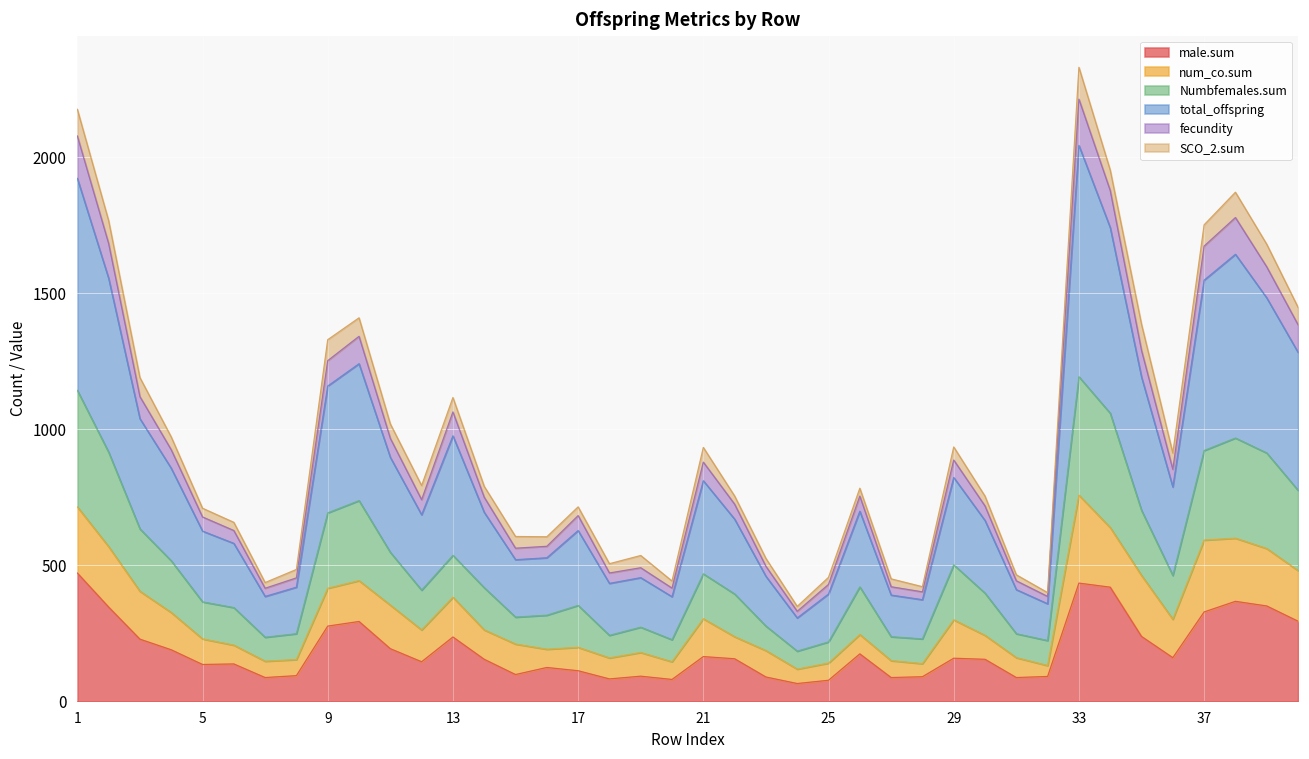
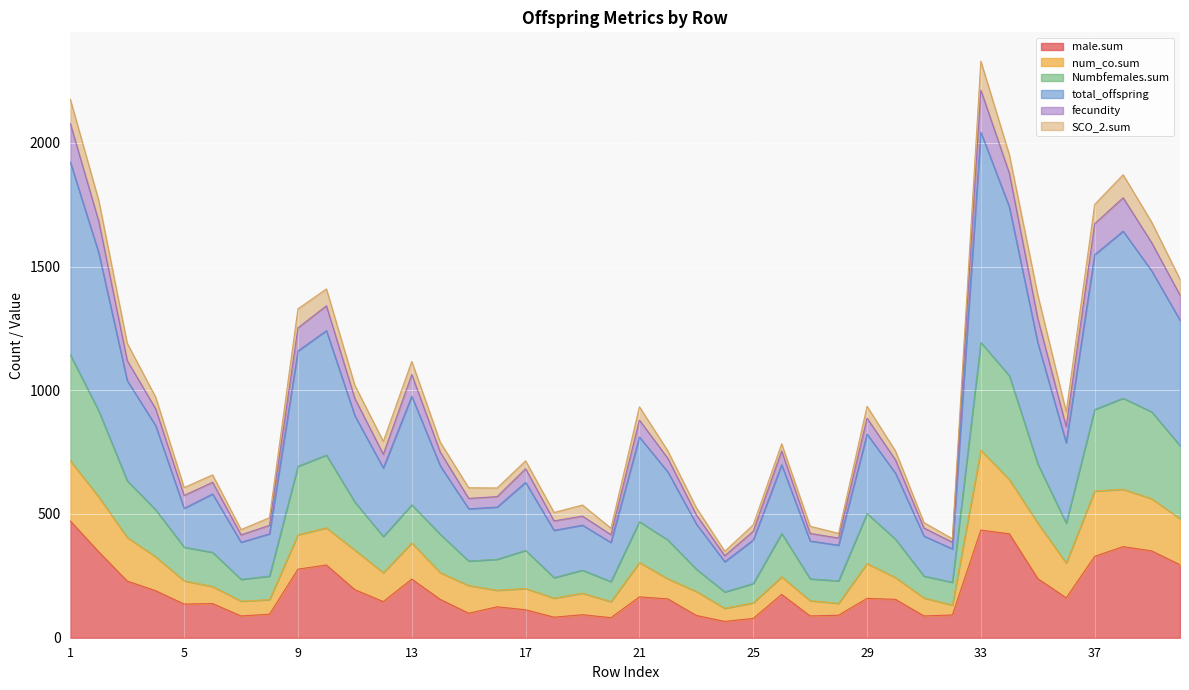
  {
    "male.sum": {
      "1": 470,
      "5": 140,
      "9": 280,
      "13": 240,
      "17": 110,
      "21": 170,
      "25": 80,
      "29": 160,
      "33": 440,
      "37": 330
    },
    "Numbfemales.sum": {
      "1": 430,
      "5": 140,
      "9": 280,
      "13": 150,
      "17": 150,
      "21": 170,
      "25": 80,
      "29": 200,
      "33": 440,
      "37": 330
    },
    "total_offspring": {
      "1": 780,
-     "5": 260,
+     "5": 160,
      "9": 470,
      "13": 440,
      "17": 280,
      "21": 340,
      "25": 180,
      "29": 320,
      "33": 850,
      "37": 630
    },
    "fecundity": {
      "1": 160,
      "5": 50,
      "9": 90,
      "13": 90,
      "17": 60,
      "21": 70,
      "25": 40,
      "29": 60,
      "33": 170,
      "37": 130
    }
  }
